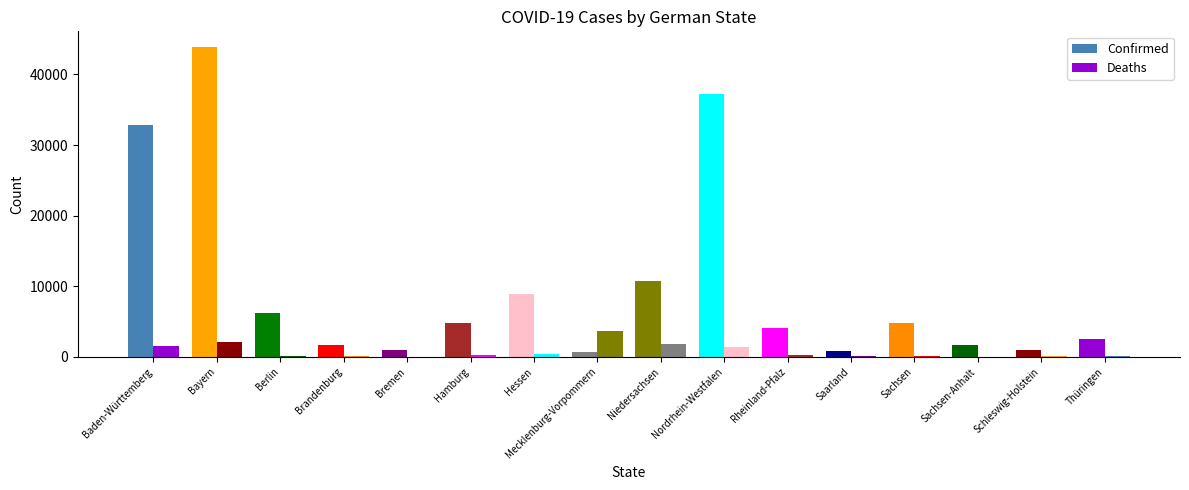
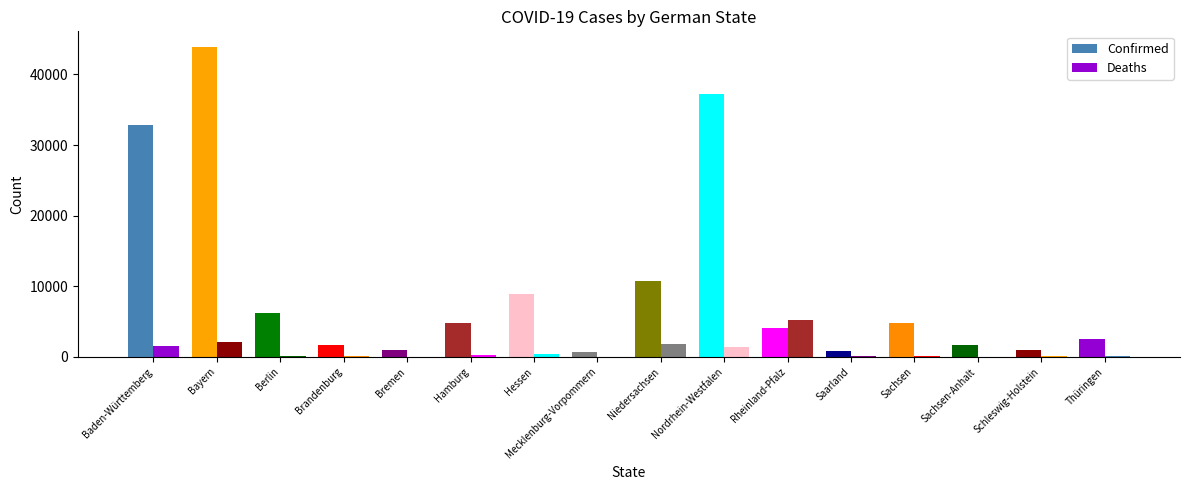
  {
    "Confirmed": {
      "Baden-Württemberg": 33000,
      "Bayern": 44000,
      "Berlin": 6000,
      "Brandenburg": 2000,
      "Bremen": 1000,
      "Hamburg": 5000,
      "Hessen": 9000,
      "Mecklenburg-Vorpommern": 1000,
      "Niedersachsen": 11000,
      "Nordrhein-Westfalen": 37000,
      "Rheinland-Pfalz": 4000,
      "Saarland": 1000,
      "Sachsen": 5000,
      "Sachsen-Anhalt": 2000,
      "Schleswig-Holstein": 1000,
      "Thüringen": 3000
    },
    "Deaths": {
      "Baden-Württemberg": 2000,
      "Bayern": 2000,
      "Hessen": 0,
-     "Mecklenburg-Vorpommern": 4000,
+     "Mecklenburg-Vorpommern": 0,
      "Niedersachsen": 2000,
      "Nordrhein-Westfalen": 1000,
-     "Rheinland-Pfalz": 0
+     "Rheinland-Pfalz": 5000
    }
  }
